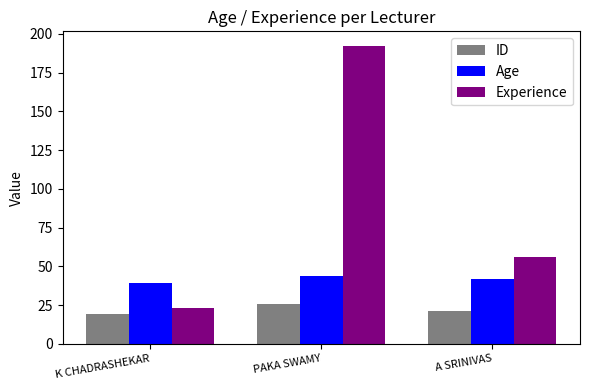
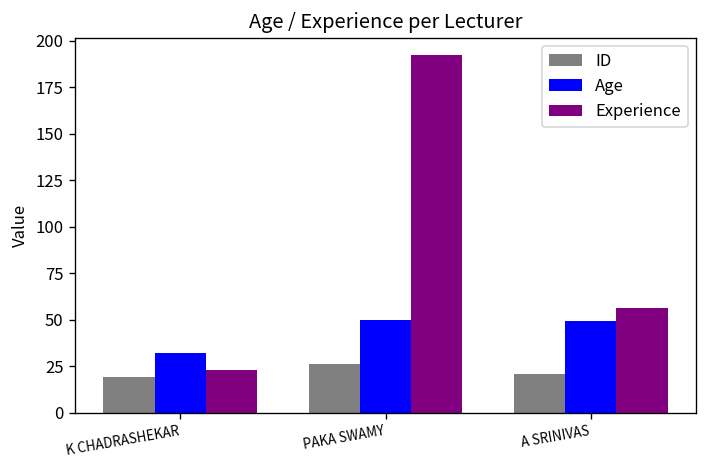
  {
    "ID": {
      "K CHADRASHEKAR": 19,
      "PAKA SWAMY": 26,
      "A SRINIVAS": 21
    },
    "Age": {
-     "K CHADRASHEKAR": 39,
-     "PAKA SWAMY": 44,
-     "A SRINIVAS": 42
+     "K CHADRASHEKAR": 32,
+     "PAKA SWAMY": 50,
+     "A SRINIVAS": 49
    },
    "Experience": {
      "K CHADRASHEKAR": 23,
      "PAKA SWAMY": 192,
      "A SRINIVAS": 56
    }
  }
